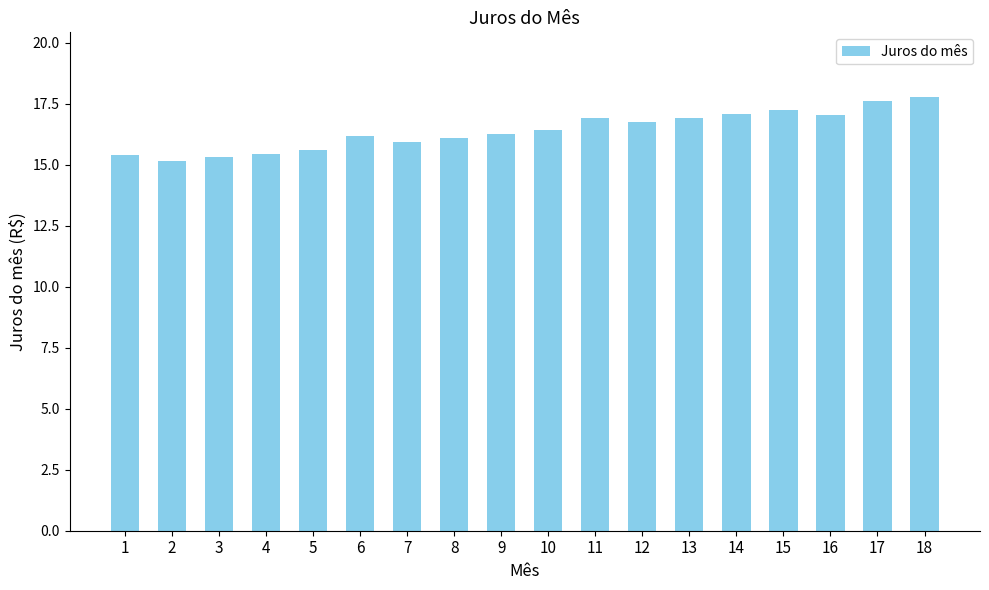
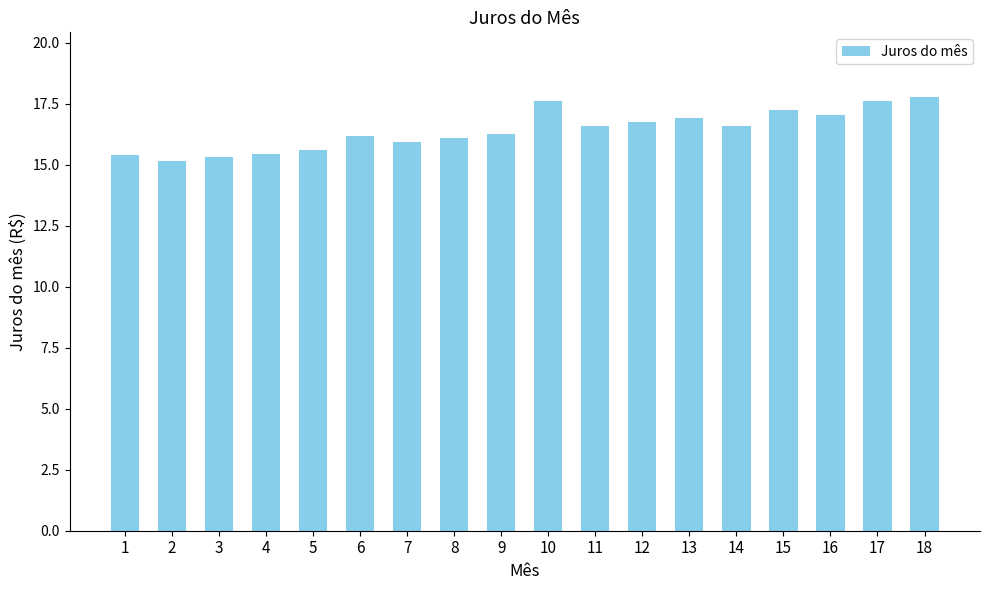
  {
    "1": 15.4,
    "2": 15.2,
    "3": 15.3,
    "4": 15.5,
    "5": 15.6,
    "6": 16.2,
    "7": 15.9,
    "8": 16.1,
    "9": 16.2,
-   "10": 16.4,
-   "11": 16.9,
+   "10": 17.6,
+   "11": 16.6,
    "12": 16.7,
    "13": 16.9,
-   "14": 17.1,
+   "14": 16.6,
    "15": 17.2,
    "16": 17.1,
    "17": 17.6,
    "18": 17.8
  }
